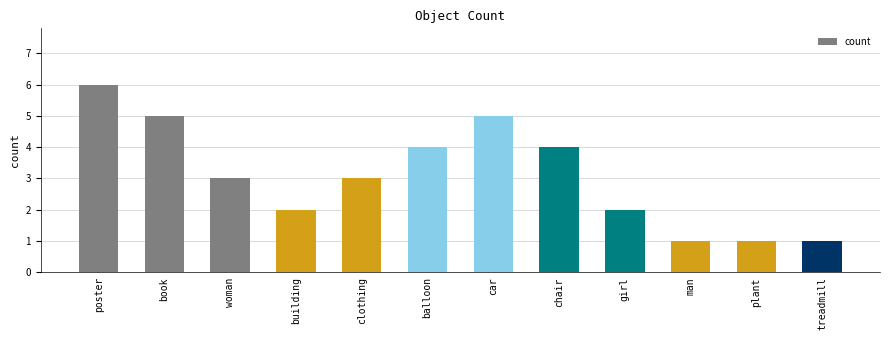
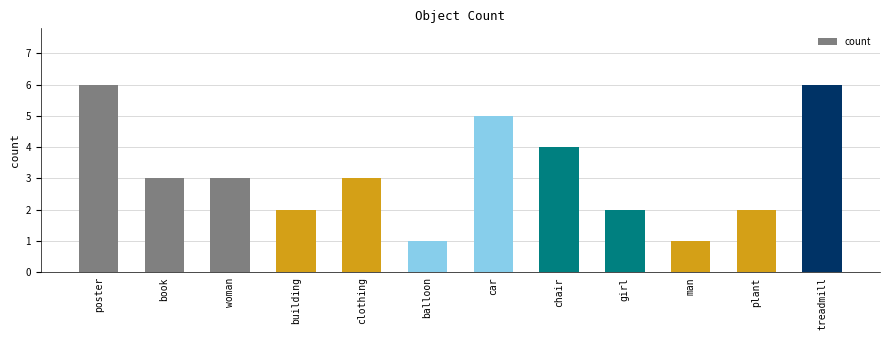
  {
    "poster": 6,
-   "book": 5,
+   "book": 3,
    "woman": 3,
    "building": 2,
    "clothing": 3,
-   "balloon": 4,
+   "balloon": 1,
    "car": 5,
    "chair": 4,
    "girl": 2,
    "man": 1,
-   "plant": 1,
-   "treadmill": 1
+   "plant": 2,
+   "treadmill": 6
  }
